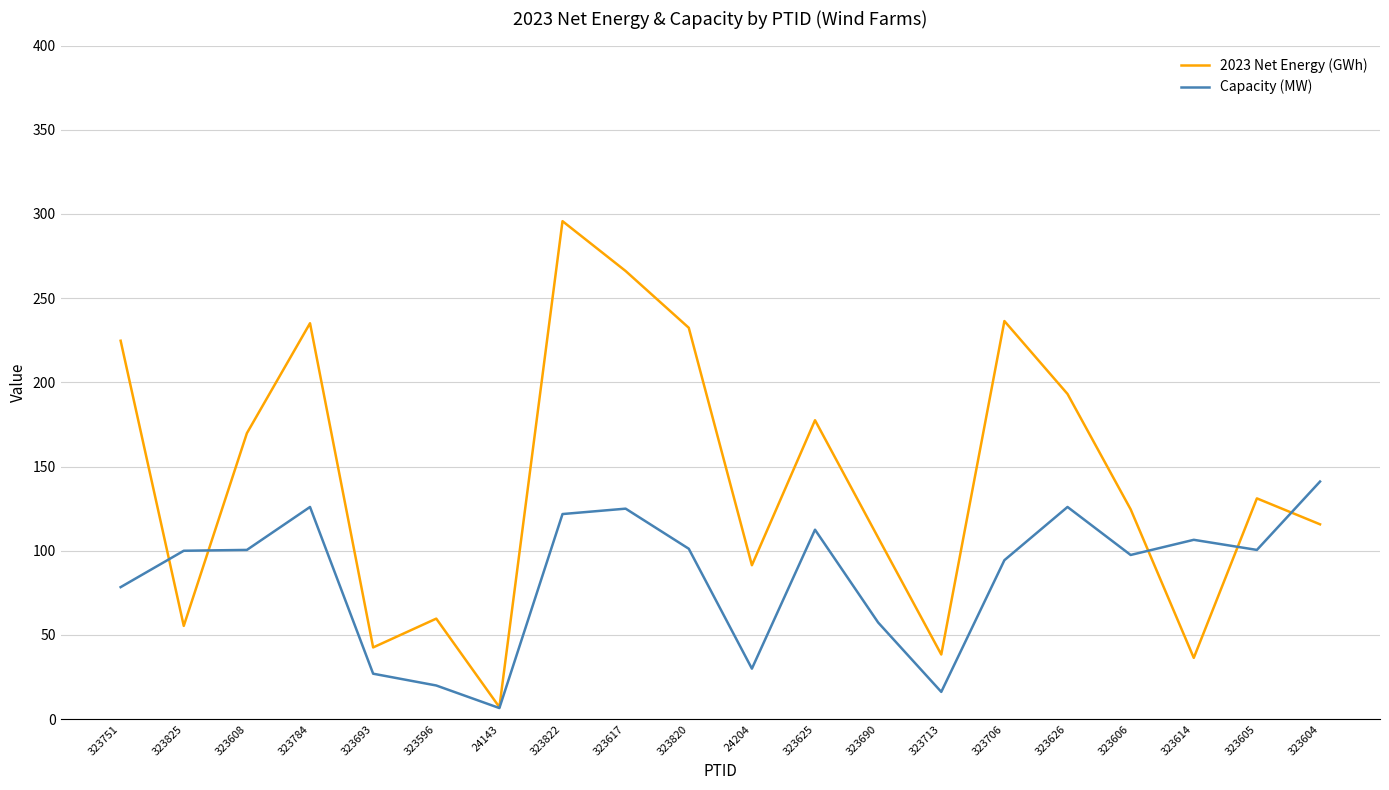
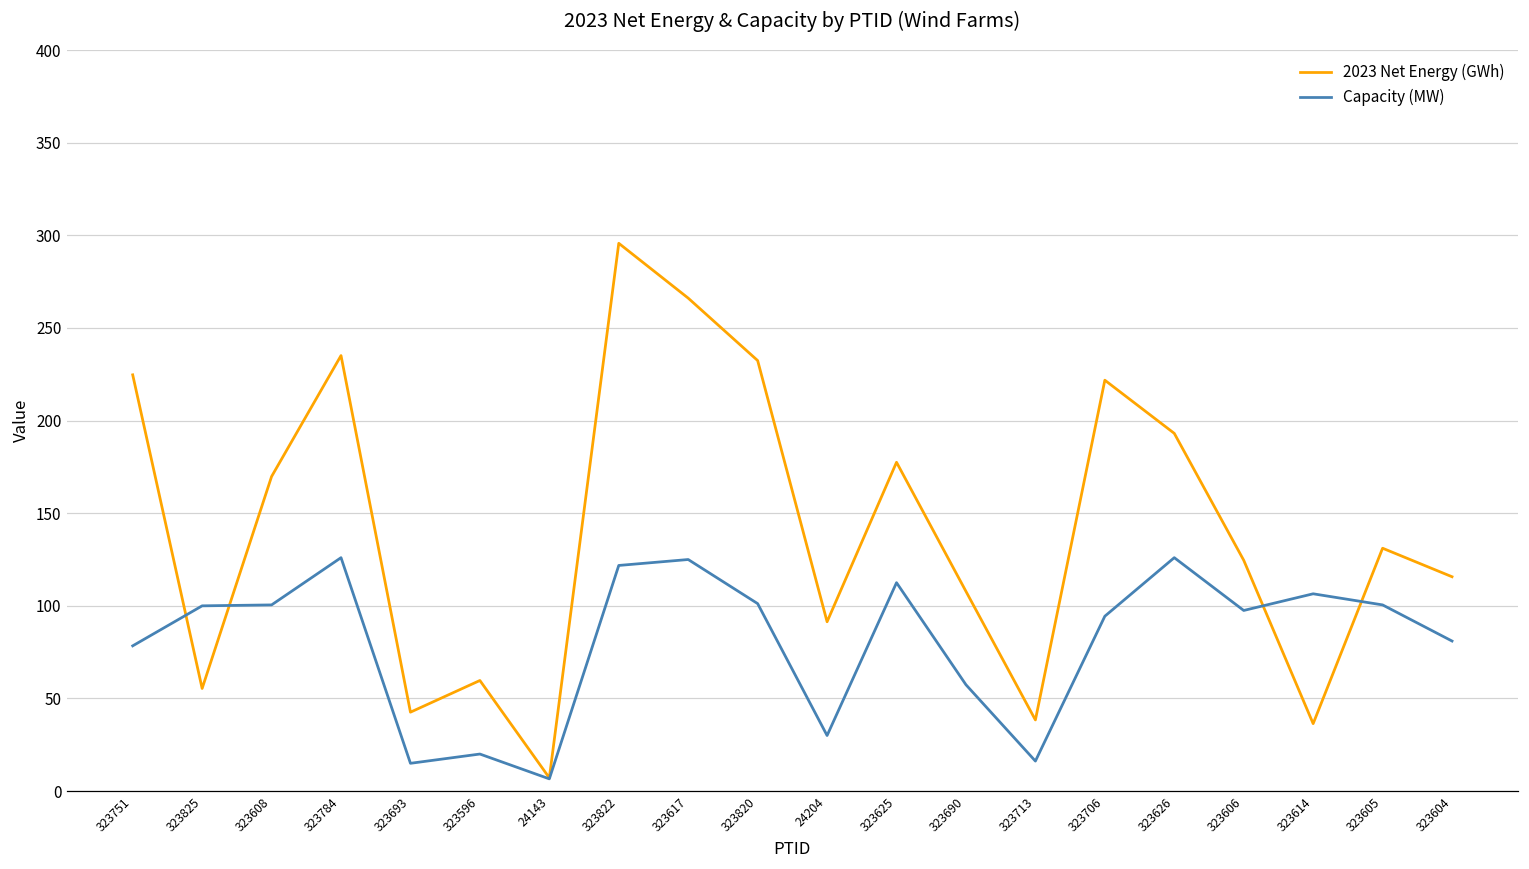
  {
    "2023 Net Energy (GWh)": {
      "323751": 225,
      "323825": 55,
      "323608": 170,
      "323784": 235,
      "323693": 43,
      "323596": 60,
      "323822": 296,
      "323617": 266,
      "323820": 232,
      "24204": 91,
      "323625": 178,
      "323690": 108,
      "323713": 38,
-     "323706": 236,
+     "323706": 222,
      "323626": 193,
      "323606": 125,
      "323614": 36,
      "323605": 131,
      "323604": 116
    },
    "Capacity (MW)": {
      "323751": 78,
      "323825": 100,
      "323608": 101,
      "323784": 126,
-     "323693": 27,
+     "323693": 15,
      "323596": 20,
      "323822": 122,
      "323617": 125,
      "323820": 101,
      "24204": 30,
      "323625": 113,
      "323690": 57,
      "323713": 16,
      "323706": 94,
      "323626": 126,
      "323606": 98,
      "323614": 107,
      "323605": 101,
-     "323604": 141
+     "323604": 81
    }
  }
